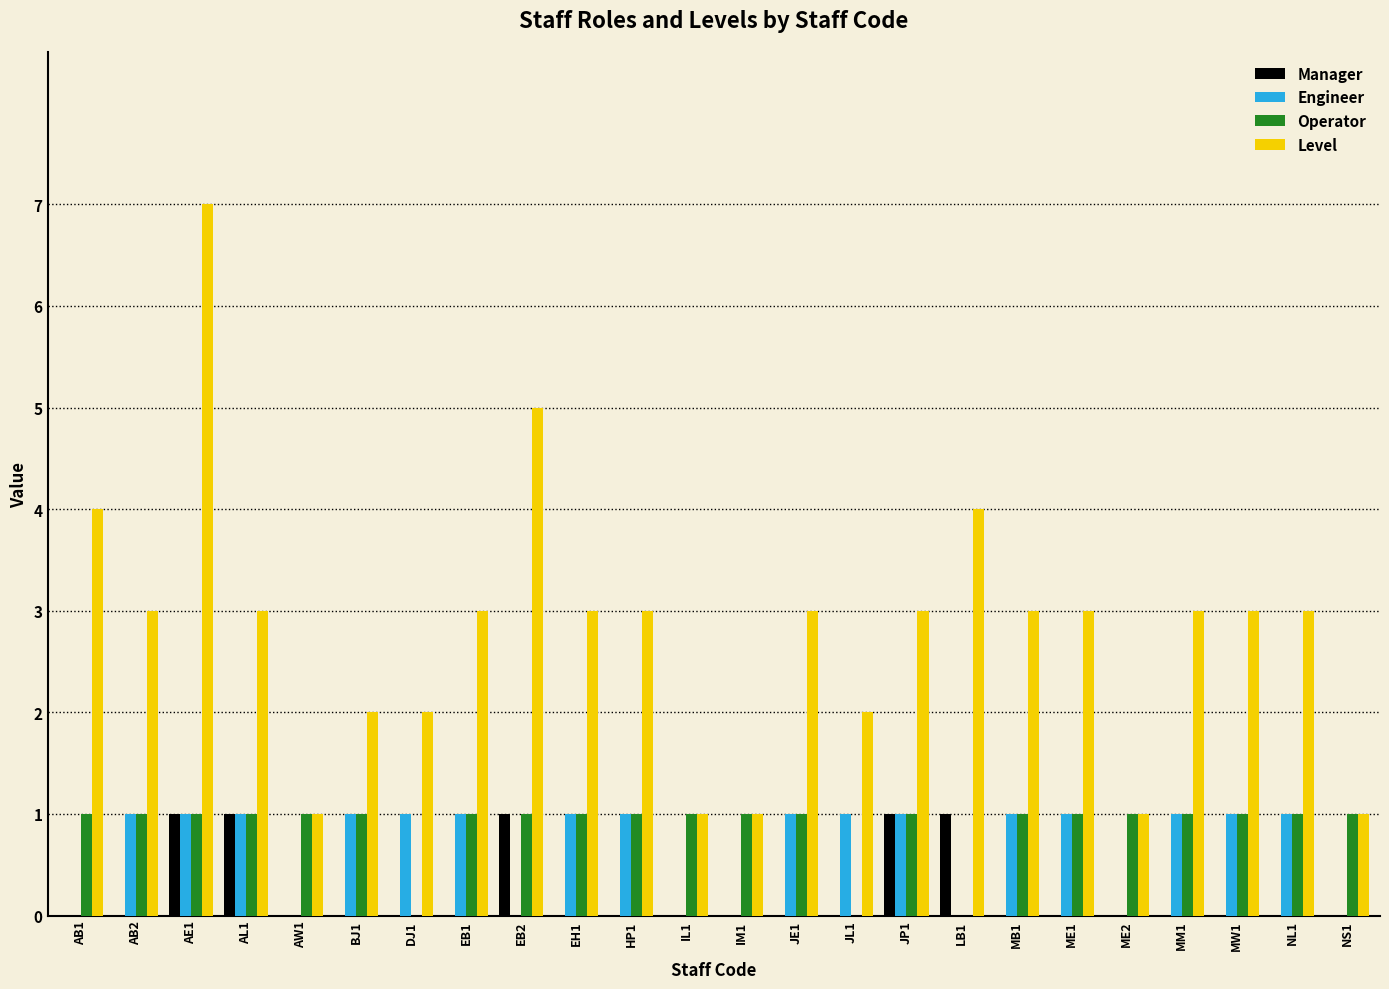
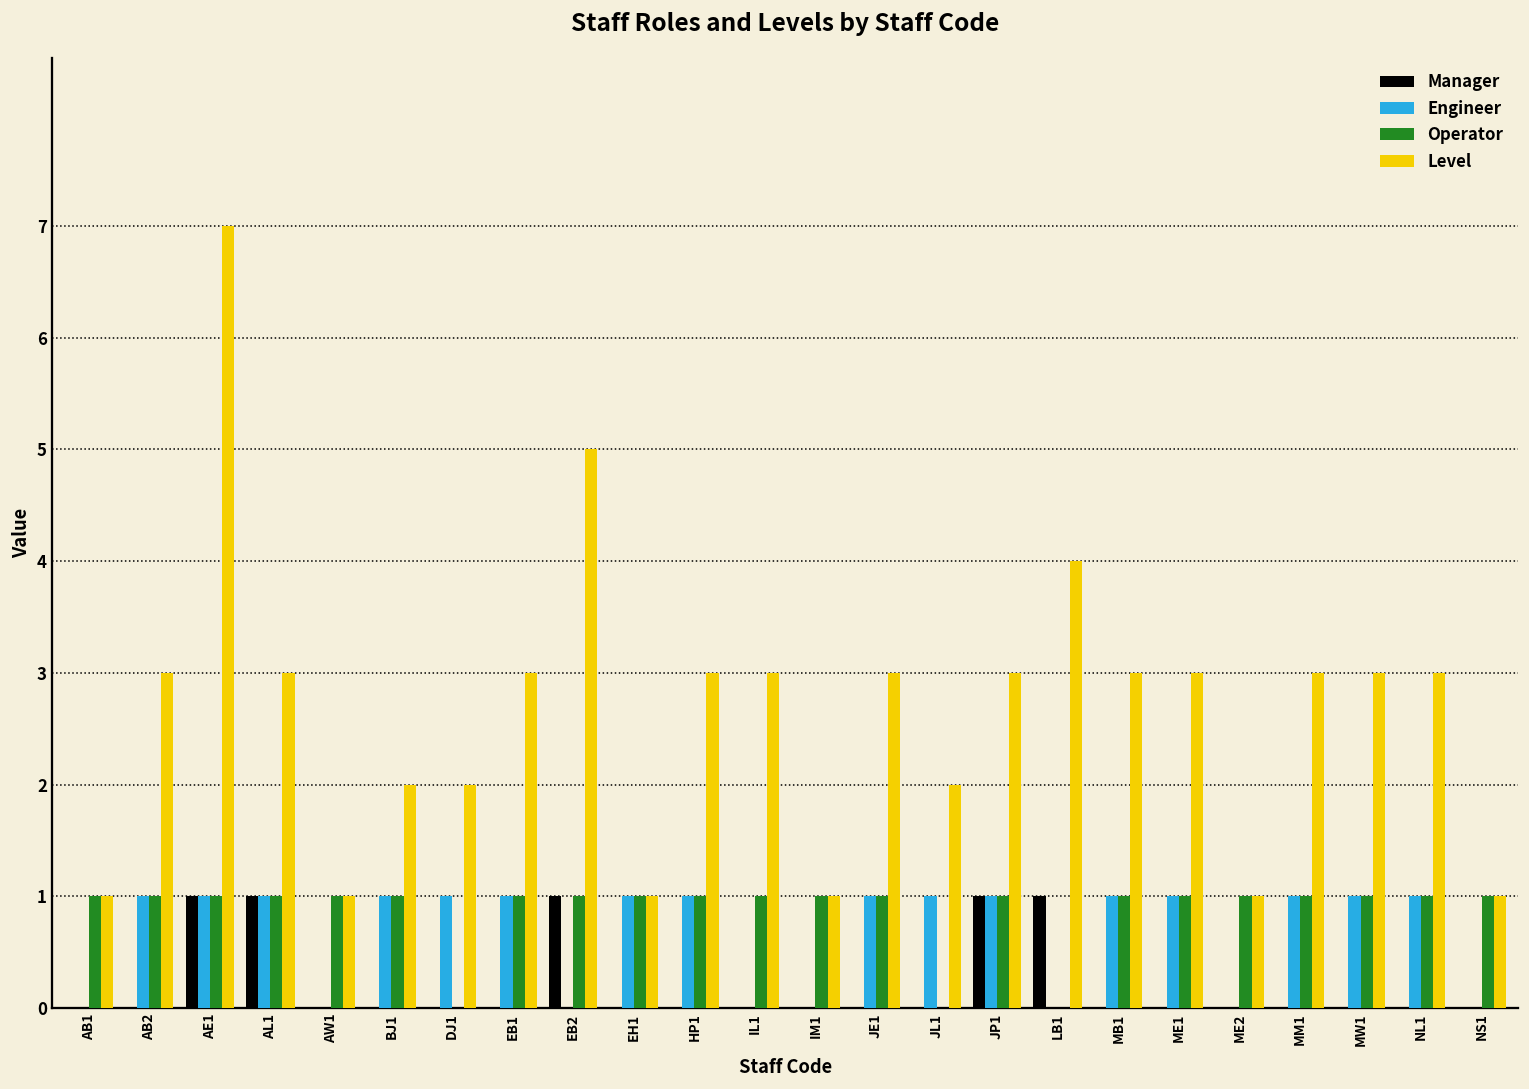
  {
    "Manager": {
      "AB1": 0,
      "AB2": 0,
      "AE1": 1,
      "AL1": 1,
      "AW1": 0,
      "BJ1": 0,
      "DJ1": 0,
      "EB1": 0,
      "EB2": 1,
      "EH1": 0,
      "HP1": 0,
      "IL1": 0,
      "IM1": 0,
      "JE1": 0,
      "JL1": 0,
      "JP1": 1,
      "LB1": 1,
      "MB1": 0,
      "ME1": 0,
      "ME2": 0,
      "MM1": 0,
      "MW1": 0,
      "NL1": 0,
      "NS1": 0
    },
    "Engineer": {
      "AB1": 0,
      "AB2": 1,
      "AE1": 1,
      "AL1": 1,
      "AW1": 0,
      "BJ1": 1,
      "DJ1": 1,
      "EB1": 1,
      "EB2": 0,
      "EH1": 1,
      "HP1": 1,
      "IL1": 0,
      "IM1": 0,
      "JE1": 1,
      "JL1": 1,
      "JP1": 1,
      "LB1": 0,
      "MB1": 1,
      "ME1": 1,
      "ME2": 0,
      "MM1": 1,
      "MW1": 1,
      "NL1": 1,
      "NS1": 0
    },
    "Operator": {
      "AB1": 1,
      "AB2": 1,
      "AE1": 1,
      "AL1": 1,
      "AW1": 1,
      "BJ1": 1,
      "DJ1": 0,
      "EB1": 1,
      "EB2": 1,
      "EH1": 1,
      "HP1": 1,
      "IL1": 1,
      "IM1": 1,
      "JE1": 1,
      "JL1": 0,
      "JP1": 1,
      "LB1": 0,
      "MB1": 1,
      "ME1": 1,
      "ME2": 1,
      "MM1": 1,
      "MW1": 1,
      "NL1": 1,
      "NS1": 1
    },
    "Level": {
-     "AB1": 4,
+     "AB1": 1,
      "AB2": 3,
      "AE1": 7,
      "AL1": 3,
      "AW1": 1,
      "BJ1": 2,
      "DJ1": 2,
      "EB1": 3,
      "EB2": 5,
-     "EH1": 3,
+     "EH1": 1,
      "HP1": 3,
-     "IL1": 1,
+     "IL1": 3,
      "IM1": 1,
      "JE1": 3,
      "JL1": 2,
      "JP1": 3,
      "LB1": 4,
      "MB1": 3,
      "ME1": 3,
      "ME2": 1,
      "MM1": 3,
      "MW1": 3,
      "NL1": 3,
      "NS1": 1
    }
  }
